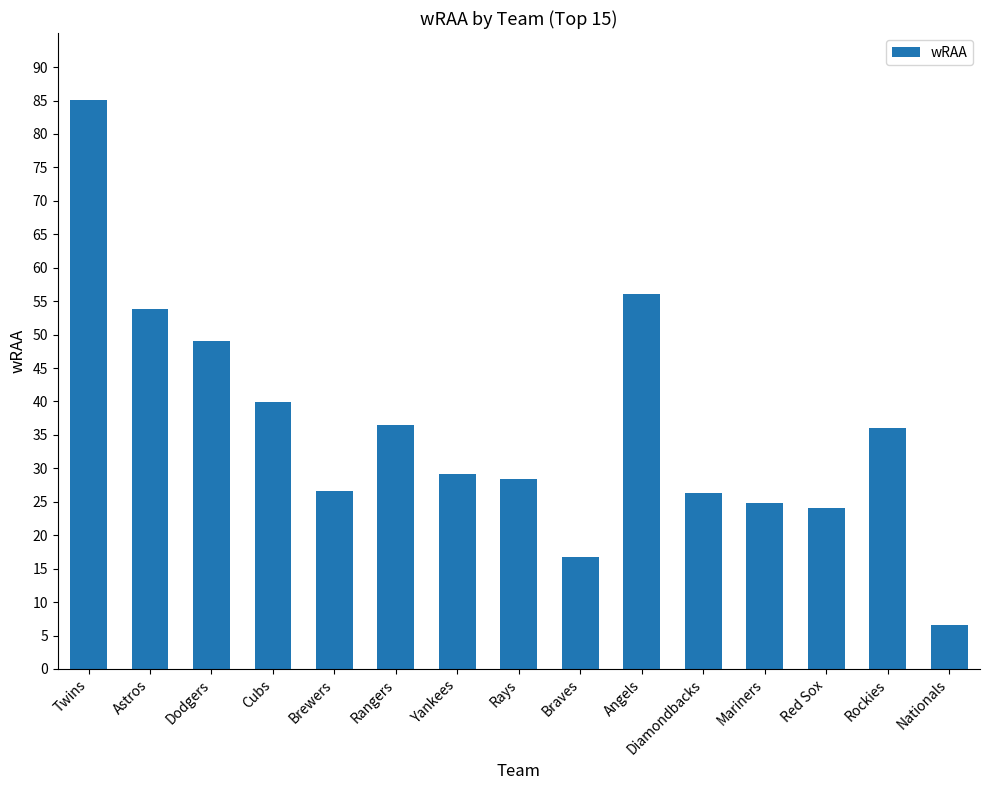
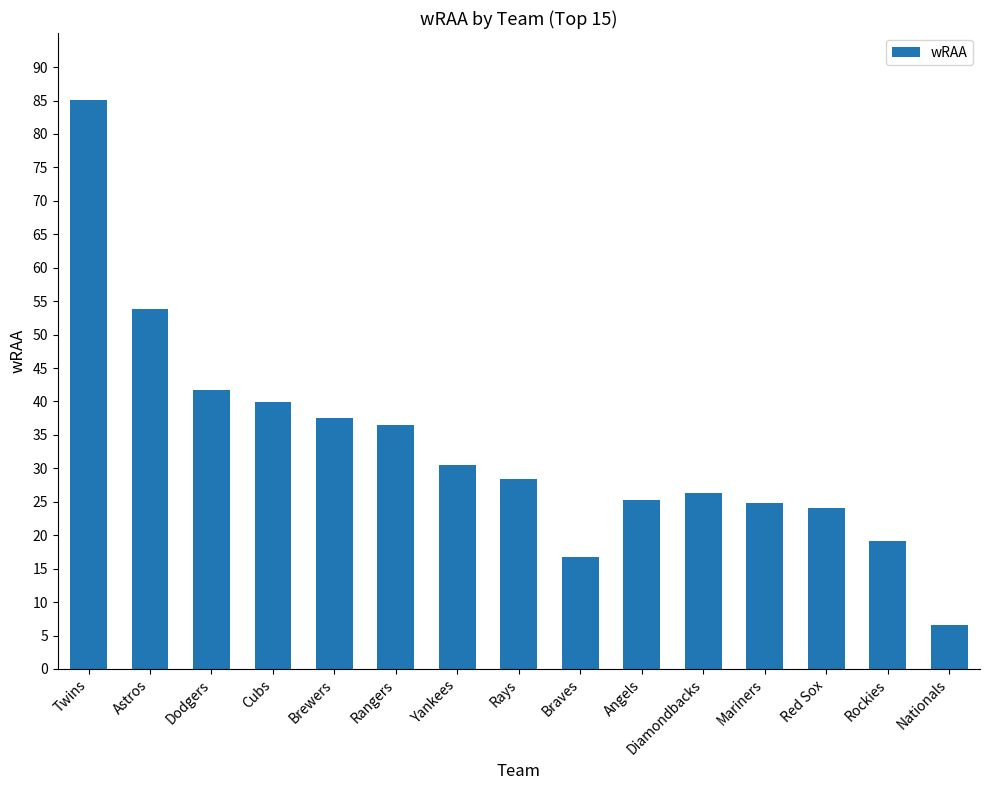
  {
    "Twins": 85,
    "Astros": 54,
-   "Dodgers": 49,
+   "Dodgers": 42,
    "Cubs": 40,
-   "Brewers": 27,
+   "Brewers": 38,
    "Rangers": 37,
-   "Yankees": 29,
+   "Yankees": 31,
    "Rays": 28,
    "Braves": 17,
-   "Angels": 56,
+   "Angels": 25,
    "Diamondbacks": 26,
    "Mariners": 25,
    "Red Sox": 24,
-   "Rockies": 36,
+   "Rockies": 19,
    "Nationals": 7
  }
